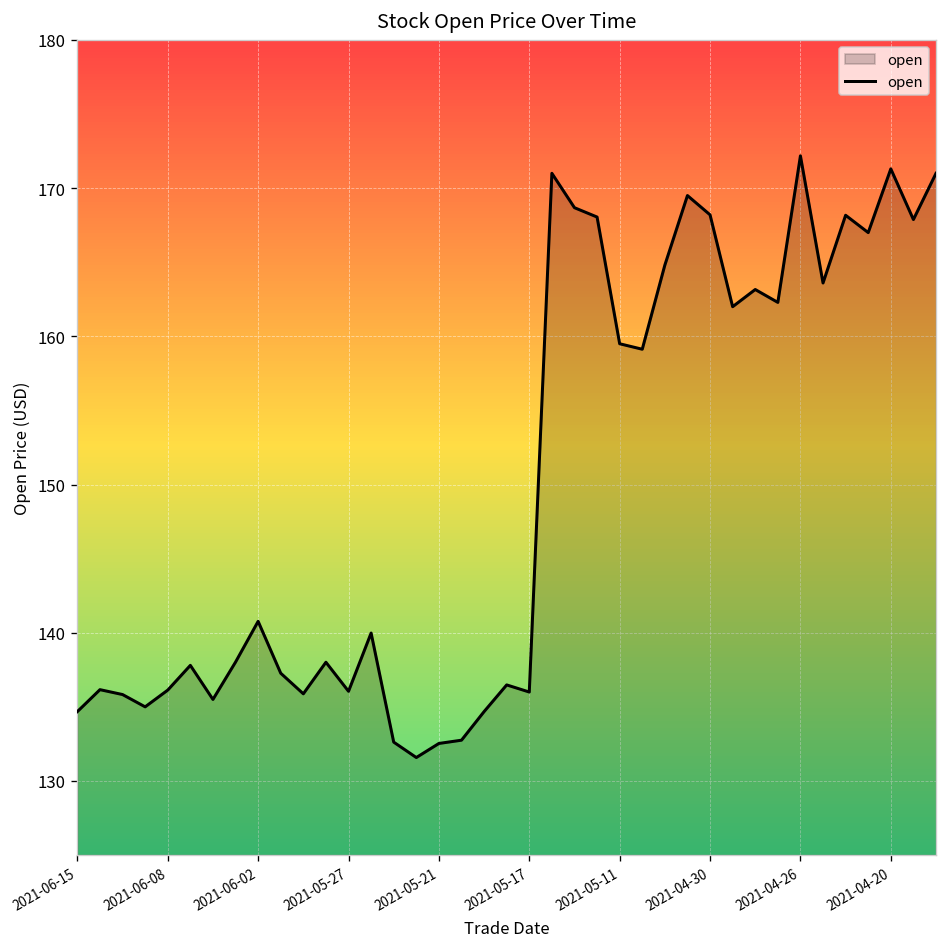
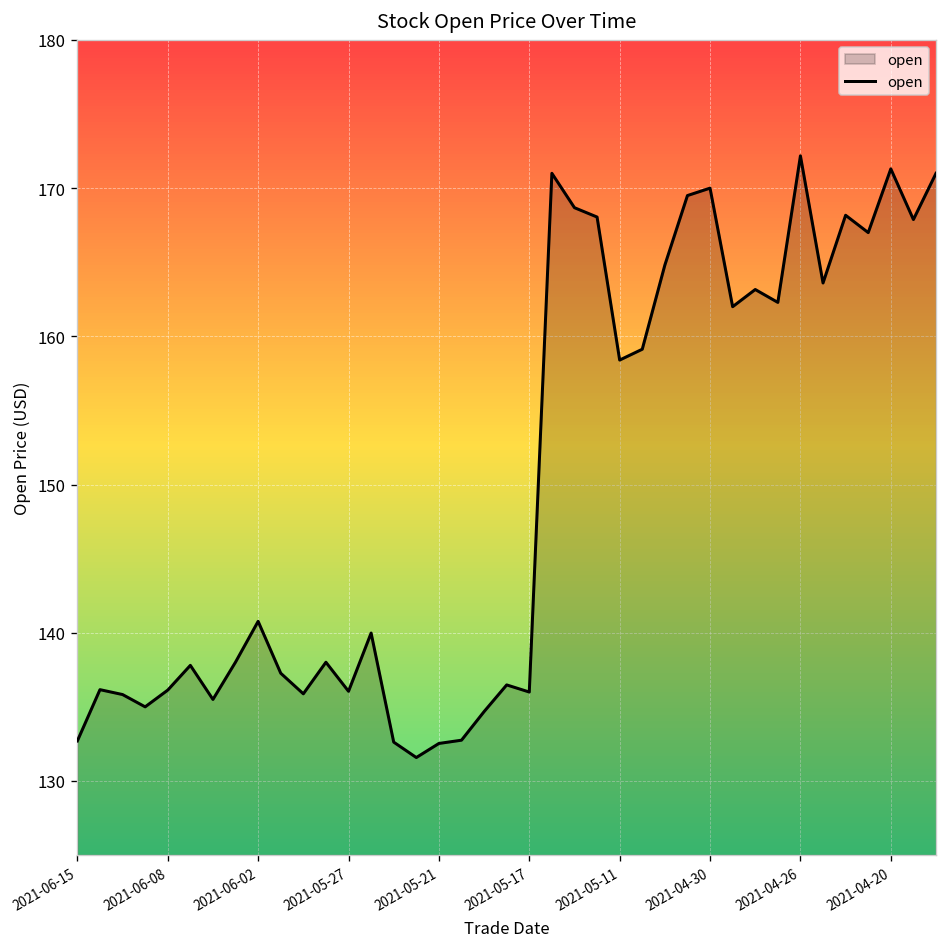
  {
-   "2021-06-15": 134.7,
+   "2021-06-15": 132.7,
    "2021-06-08": 136.1,
    "2021-06-02": 140.8,
    "2021-05-27": 136.1,
    "2021-05-21": 132.5,
    "2021-05-17": 136.0,
-   "2021-05-11": 159.5,
-   "2021-04-30": 168.2,
+   "2021-05-11": 158.4,
+   "2021-04-30": 170.0,
    "2021-04-26": 172.2,
    "2021-04-20": 171.3
  }
